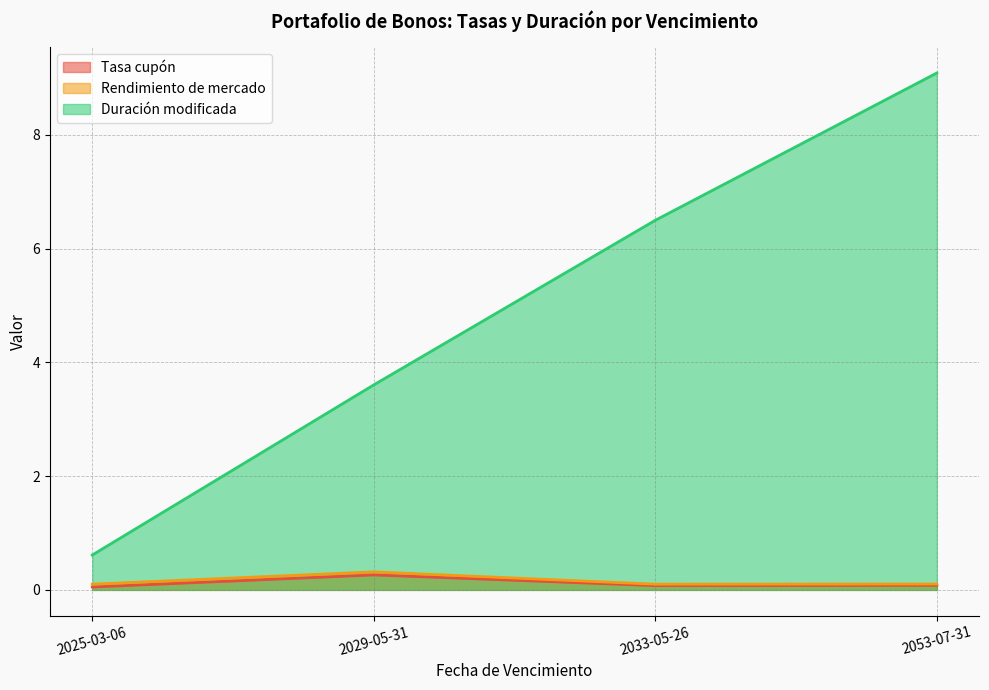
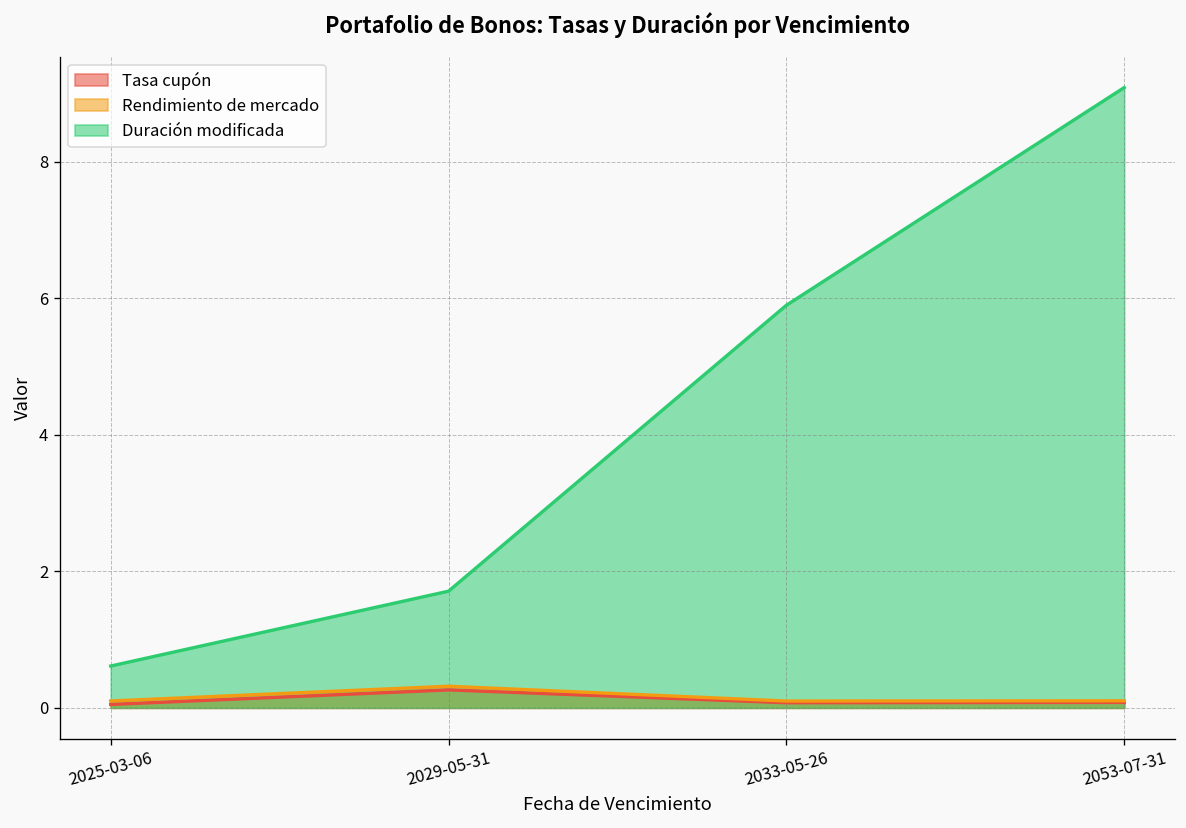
  {
    "Tasa cupón": {
      "2025-03-06": 0.1,
      "2029-05-31": 0.3
    },
    "Rendimiento de mercado": {
      "2025-03-06": 0.1,
      "2029-05-31": 0.3
    },
    "Duración modificada": {
      "2025-03-06": 0.6,
-     "2029-05-31": 3.6,
-     "2033-05-26": 6.5,
+     "2029-05-31": 1.7,
+     "2033-05-26": 5.9,
      "2053-07-31": 9.1
    }
  }
